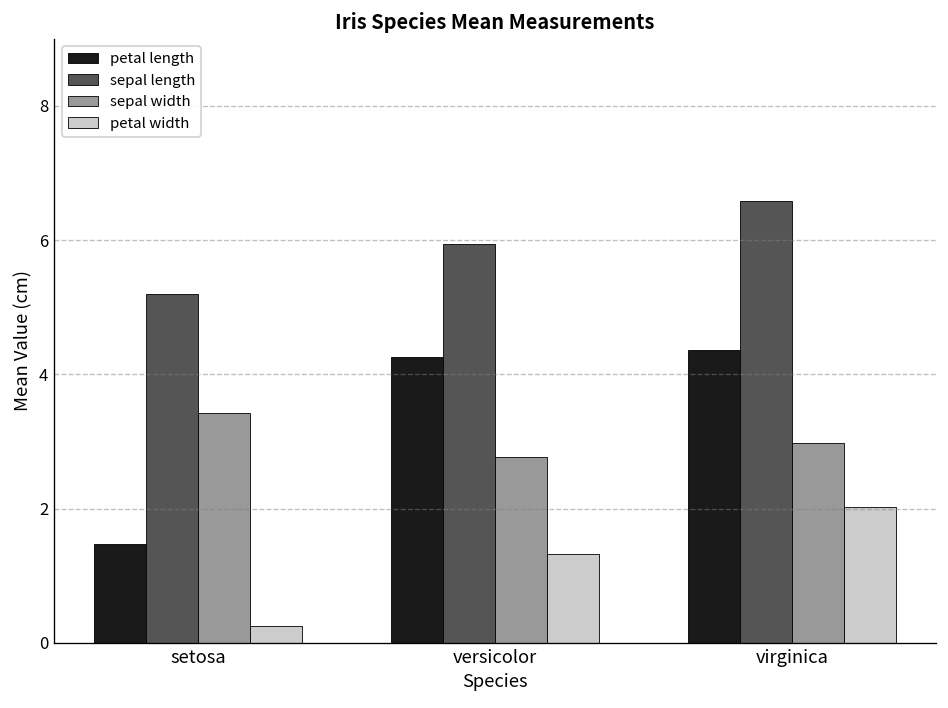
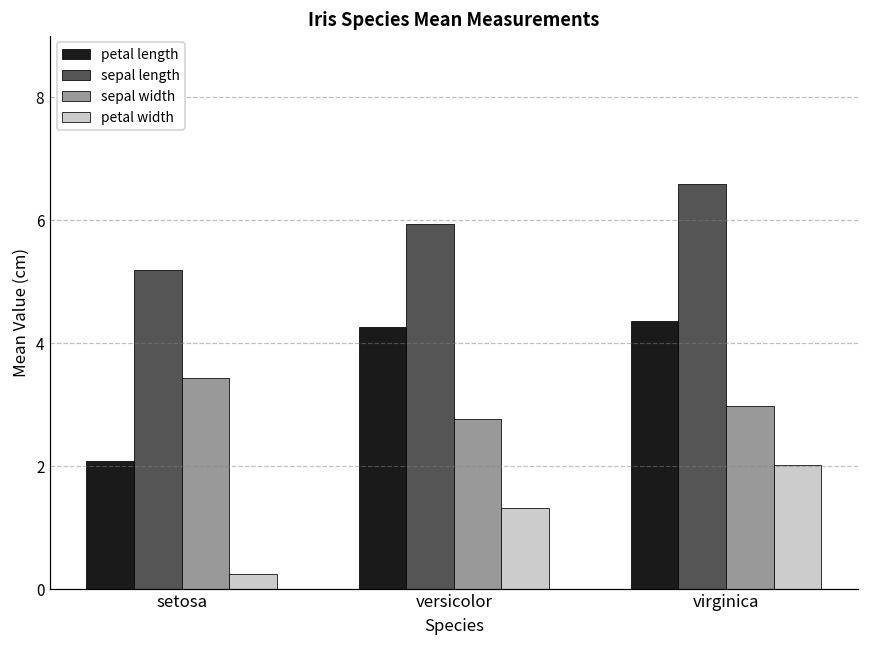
  {
    "petal length": {
-     "setosa": 1.5,
+     "setosa": 2.1,
      "versicolor": 4.3,
      "virginica": 4.4
    },
    "sepal length": {
      "setosa": 5.2,
      "versicolor": 5.9,
      "virginica": 6.6
    },
    "sepal width": {
      "setosa": 3.4,
      "versicolor": 2.8,
      "virginica": 3.0
    },
    "petal width": {
      "setosa": 0.2,
      "versicolor": 1.3,
      "virginica": 2.0
    }
  }
